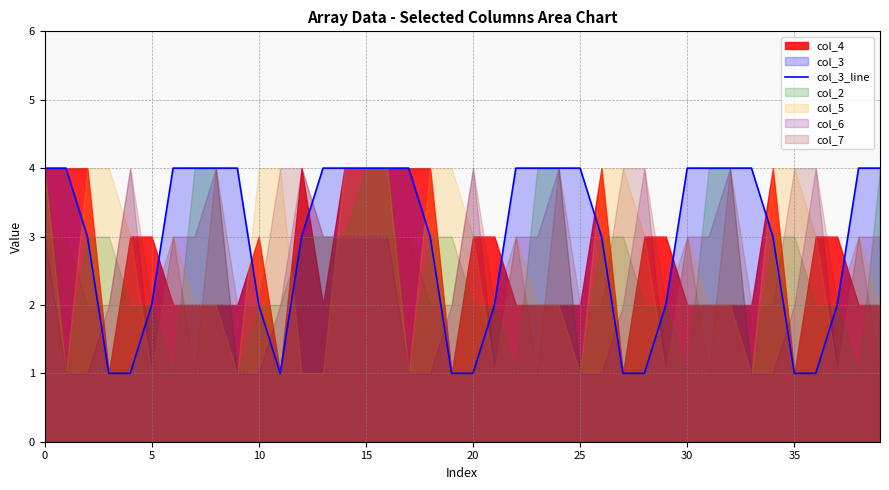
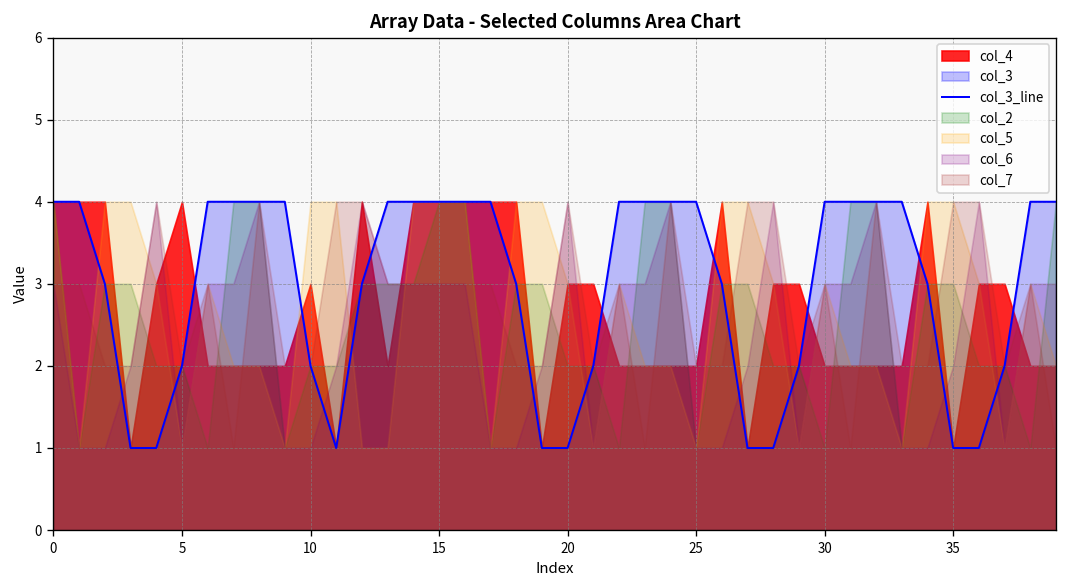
  {
    "col_4": {
-     "5": 3,
+     "5": 4,
      "10": 3,
      "30": 2
    },
    "col_3": {
      "20": 1,
      "25": 4,
      "30": 4
    }
  }
